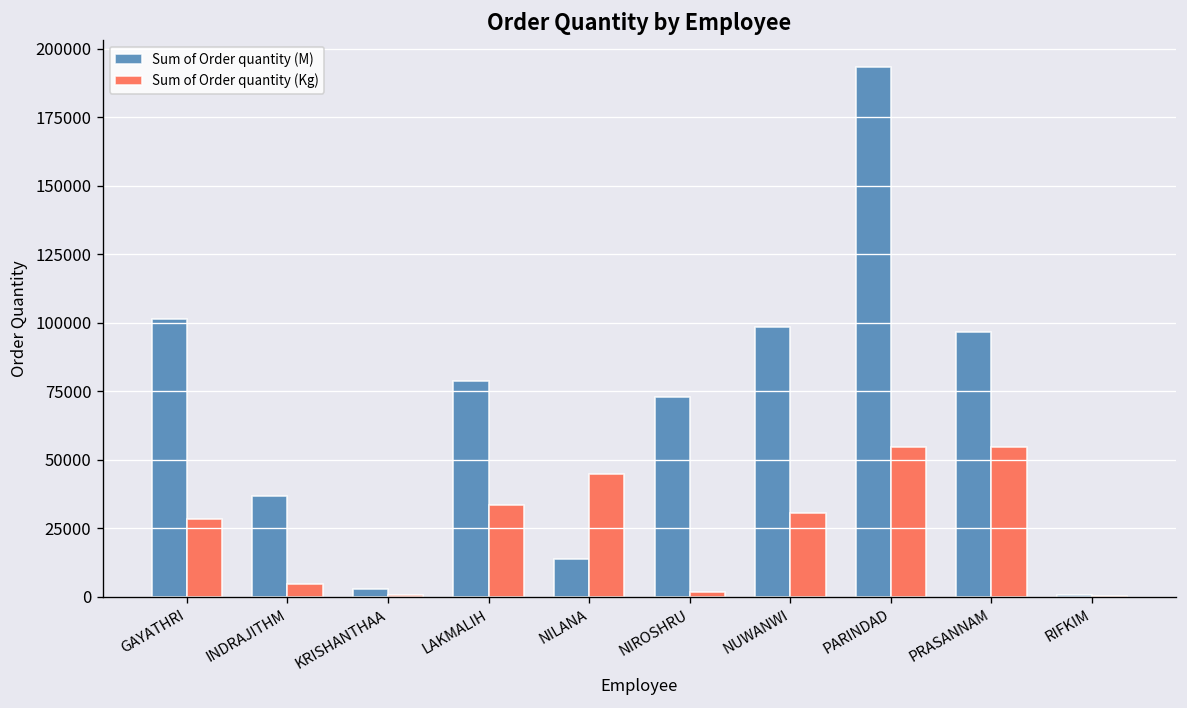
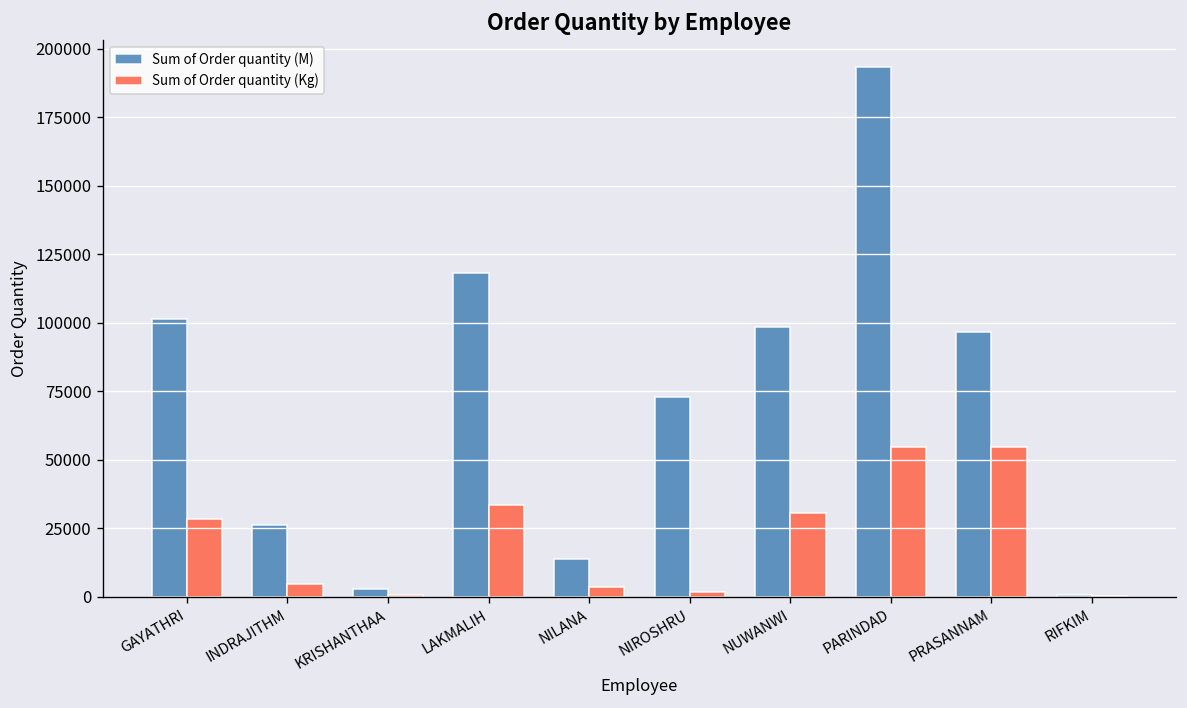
  {
    "Sum of Order quantity (M)": {
      "GAYATHRI": 101000,
-     "INDRAJITHM": 37000,
+     "INDRAJITHM": 26000,
      "KRISHANTHAA": 3000,
-     "LAKMALIH": 79000,
+     "LAKMALIH": 118000,
      "NILANA": 14000,
      "NIROSHRU": 73000,
      "NUWANWI": 98000,
      "PARINDAD": 193000,
      "PRASANNAM": 97000
    },
    "Sum of Order quantity (Kg)": {
      "GAYATHRI": 28000,
      "INDRAJITHM": 5000,
      "LAKMALIH": 33000,
-     "NILANA": 45000,
+     "NILANA": 3000,
      "NIROSHRU": 2000,
      "NUWANWI": 31000,
      "PARINDAD": 55000,
      "PRASANNAM": 55000
    }
  }
